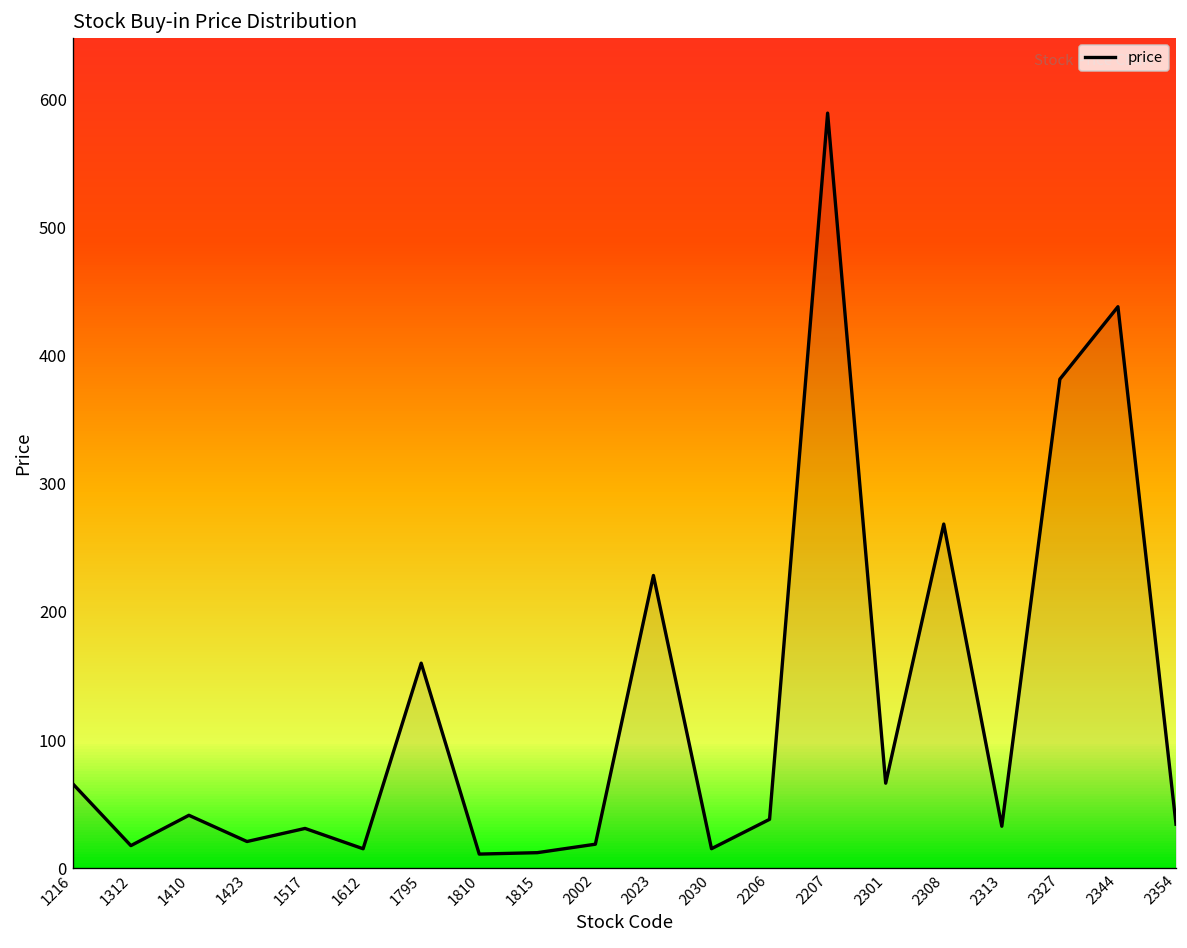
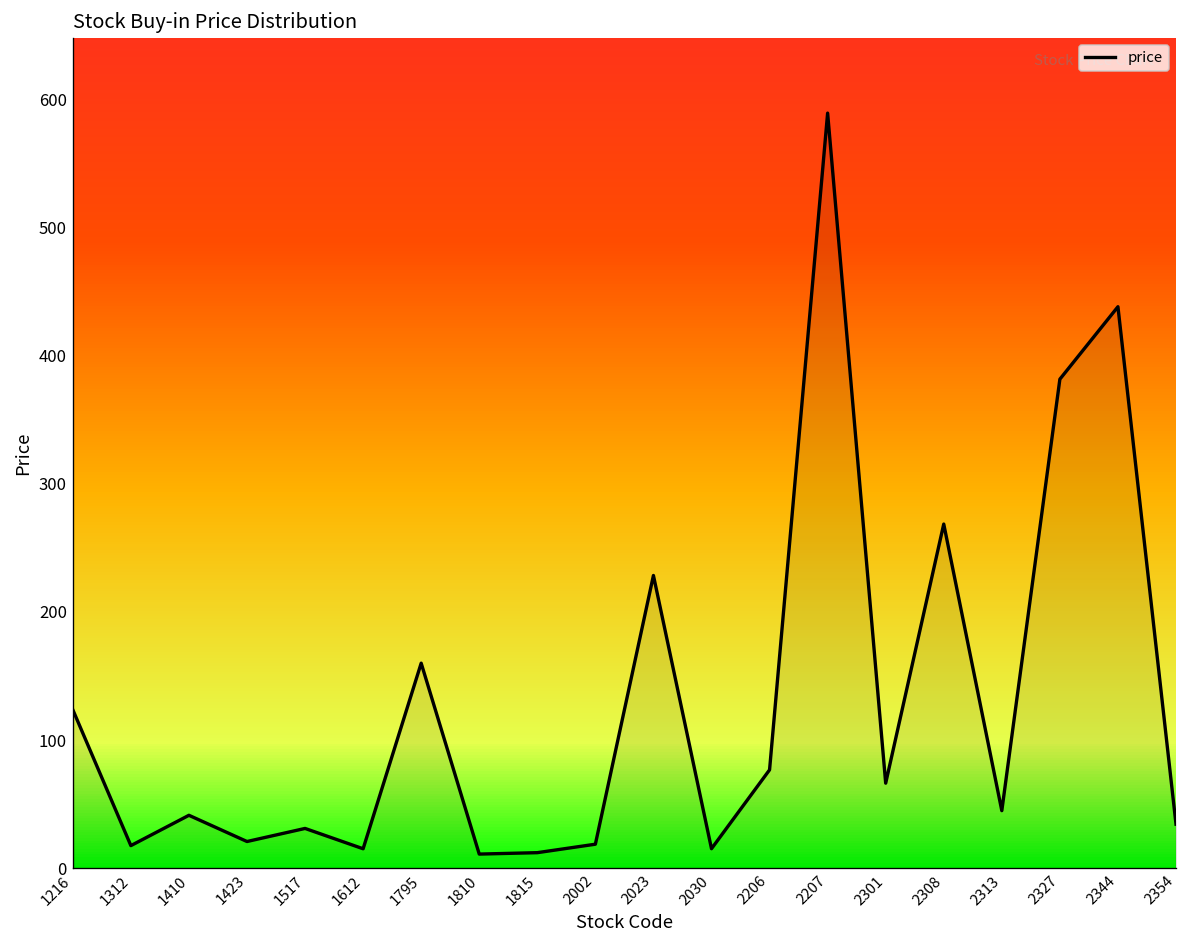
  {
-   "1216": 66,
+   "1216": 124,
    "1312": 18,
    "1410": 41,
    "1423": 21,
    "1517": 31,
    "1612": 15,
    "1795": 160,
    "1810": 11,
    "1815": 12,
    "2002": 19,
    "2023": 228,
    "2030": 15,
-   "2206": 38,
+   "2206": 77,
    "2207": 589,
    "2301": 66,
    "2308": 269,
-   "2313": 33,
+   "2313": 45,
    "2327": 382,
    "2344": 438,
    "2354": 34
  }
